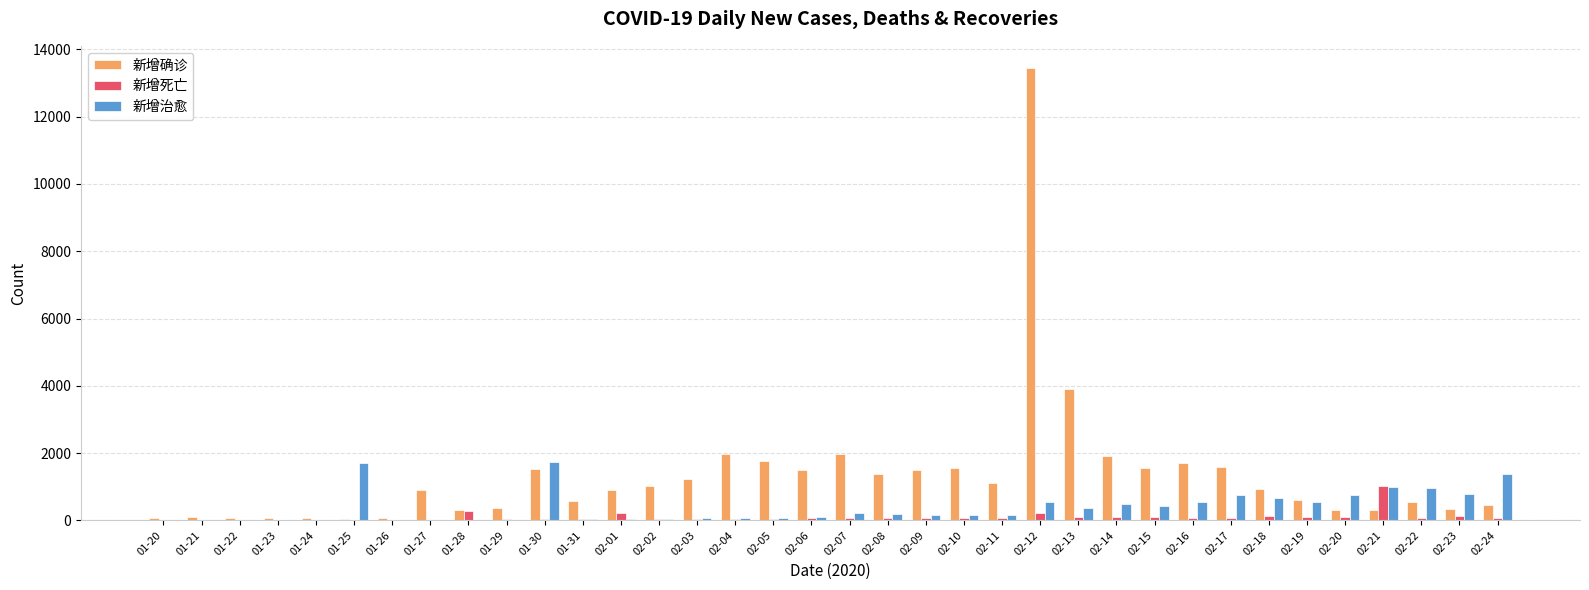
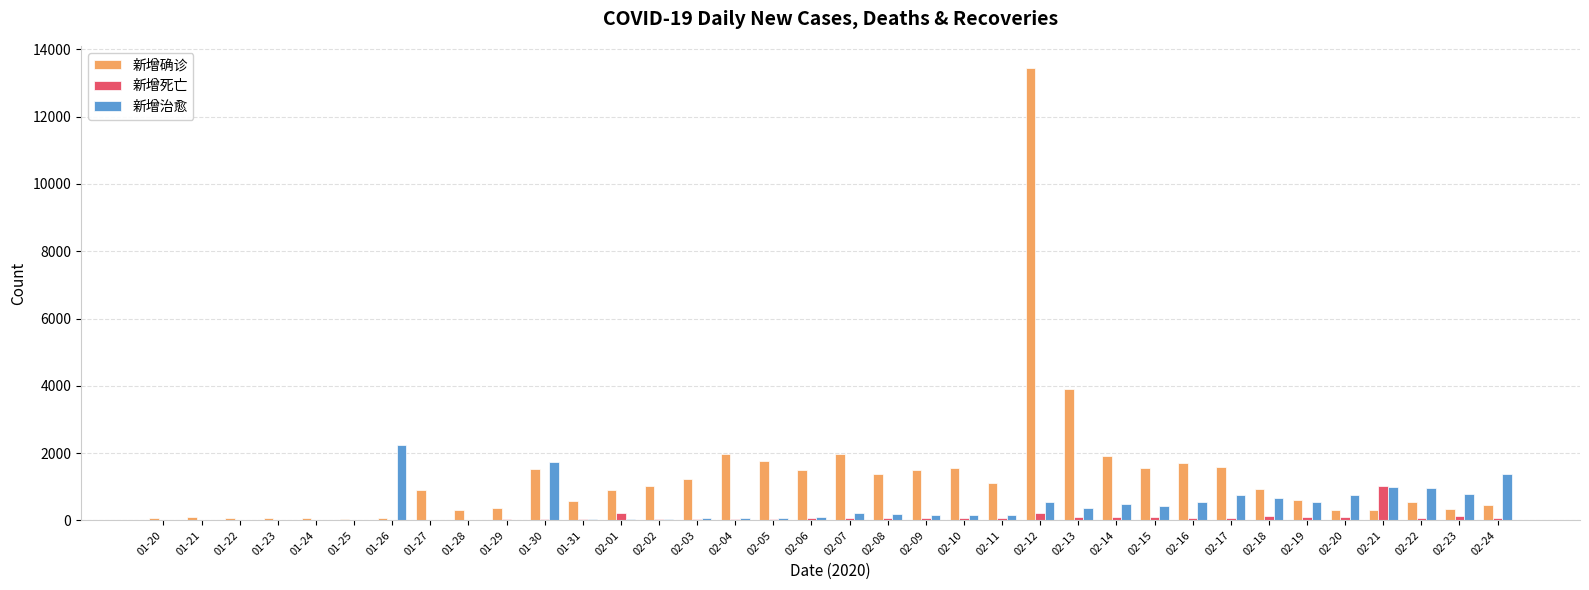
  {
    "新增确诊": {
      "01-21": 100,
      "01-24": 100,
      "01-26": 100,
      "01-27": 900,
      "01-28": 300,
      "01-29": 400,
      "01-30": 1500,
      "01-31": 600,
      "02-01": 900,
      "02-02": 1000,
      "02-03": 1200,
      "02-04": 2000,
      "02-05": 1800,
      "02-06": 1500,
      "02-07": 2000,
      "02-08": 1400,
      "02-09": 1500,
      "02-10": 1600,
      "02-11": 1100,
      "02-12": 13400,
      "02-13": 3900,
      "02-14": 1900,
      "02-15": 1500,
      "02-16": 1700,
      "02-17": 1600,
      "02-18": 900,
      "02-19": 600,
      "02-20": 300,
      "02-21": 300,
      "02-22": 500,
      "02-23": 300,
      "02-24": 500
    },
    "新增死亡": {
-     "01-28": 300,
+     "01-28": 0,
      "02-01": 200,
      "02-12": 200,
      "02-13": 100,
      "02-14": 100,
      "02-15": 100,
      "02-16": 100,
      "02-18": 100,
      "02-19": 100,
      "02-20": 100,
      "02-21": 1000,
      "02-22": 100,
      "02-23": 100
    },
    "新增治愈": {
      "01-20": 0,
      "01-22": 0,
-     "01-25": 1700,
-     "01-26": 0,
+     "01-25": 0,
+     "01-26": 2200,
      "01-27": 0,
      "01-28": 0,
      "01-30": 1700,
      "02-03": 100,
      "02-06": 100,
      "02-07": 200,
      "02-08": 200,
      "02-09": 200,
      "02-10": 200,
      "02-11": 200,
      "02-12": 500,
      "02-13": 400,
      "02-14": 500,
      "02-15": 400,
      "02-16": 500,
      "02-17": 800,
      "02-18": 700,
      "02-19": 600,
      "02-20": 800,
      "02-21": 1000,
      "02-22": 1000,
      "02-23": 800,
      "02-24": 1400
    }
  }
